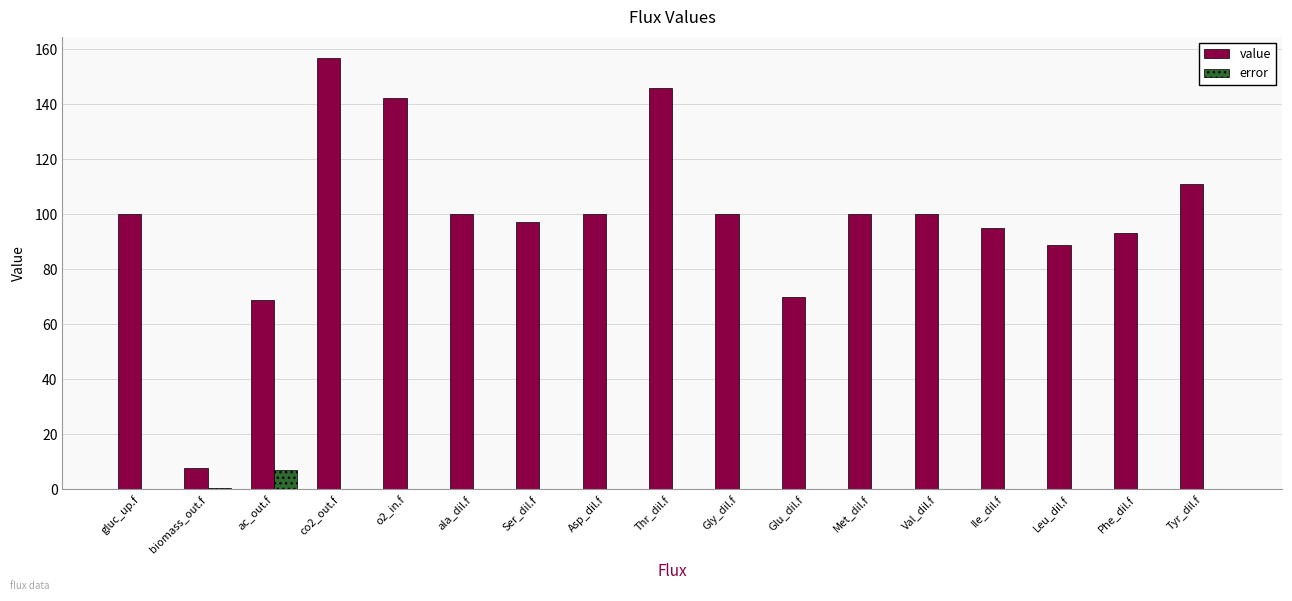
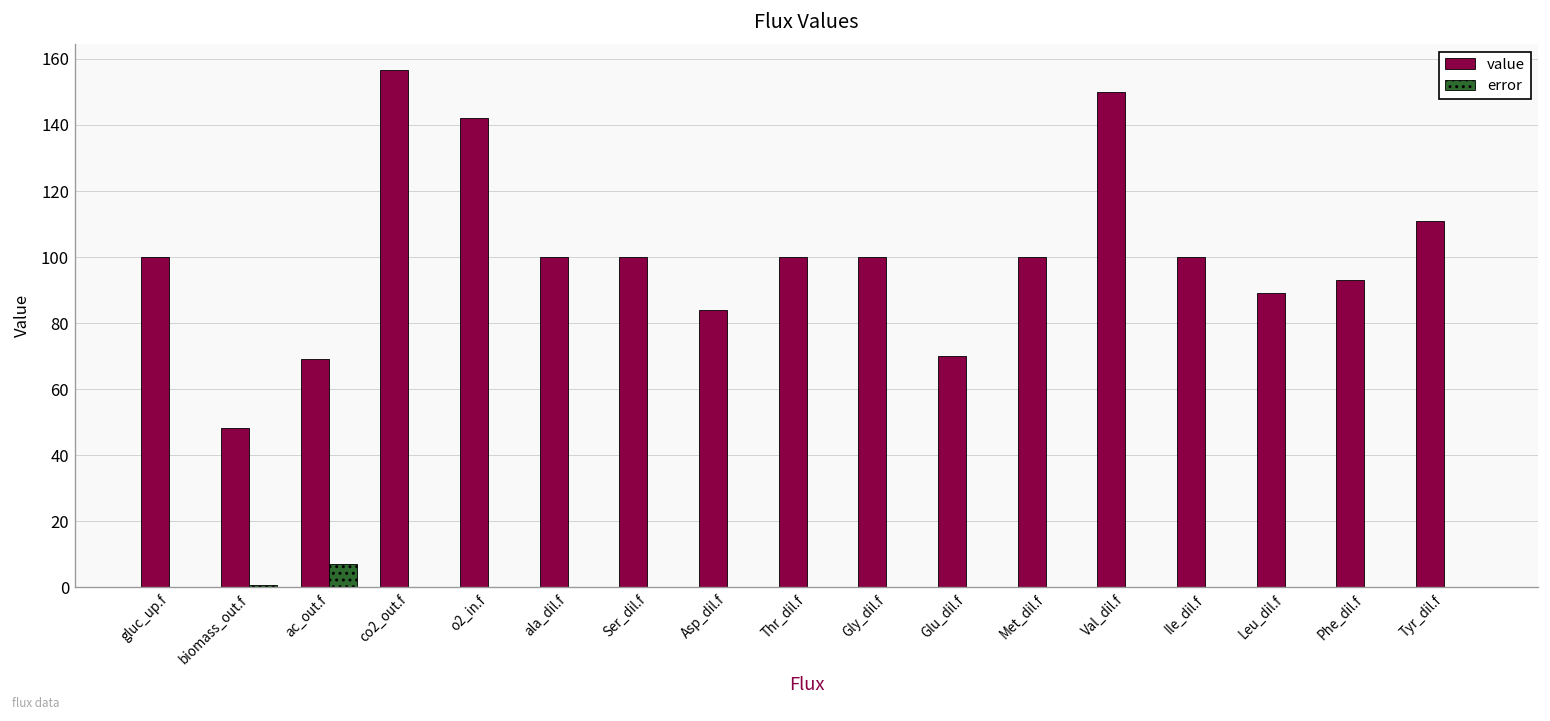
  {
    "value": {
      "gluc_up.f": 100,
-     "biomass_out.f": 8,
+     "biomass_out.f": 48,
      "ac_out.f": 69,
      "co2_out.f": 157,
      "o2_in.f": 142,
      "ala_dil.f": 100,
-     "Ser_dil.f": 97,
-     "Asp_dil.f": 100,
-     "Thr_dil.f": 146,
+     "Ser_dil.f": 100,
+     "Asp_dil.f": 84,
+     "Thr_dil.f": 100,
      "Gly_dil.f": 100,
      "Glu_dil.f": 70,
      "Met_dil.f": 100,
-     "Val_dil.f": 100,
-     "Ile_dil.f": 95,
+     "Val_dil.f": 150,
+     "Ile_dil.f": 100,
      "Leu_dil.f": 89,
      "Phe_dil.f": 93,
      "Tyr_dil.f": 111
    },
    "error": {
      "ac_out.f": 7
    }
  }
